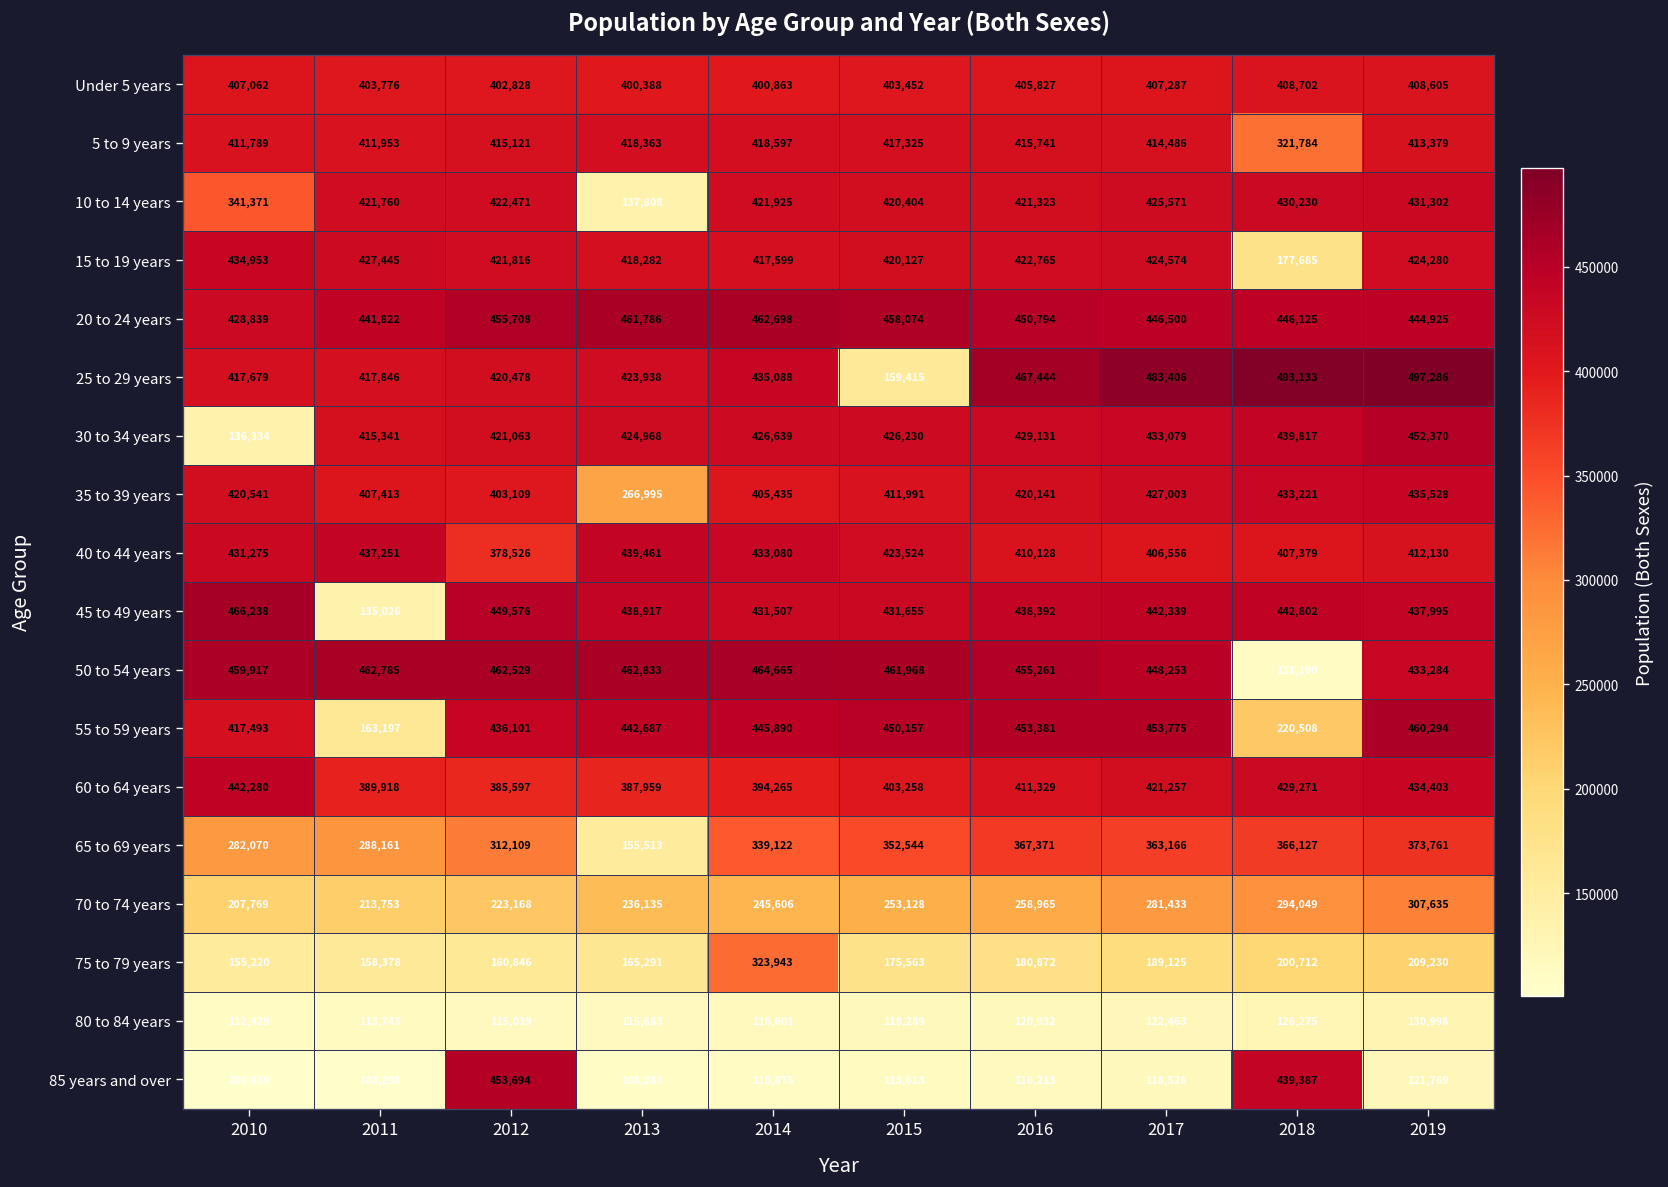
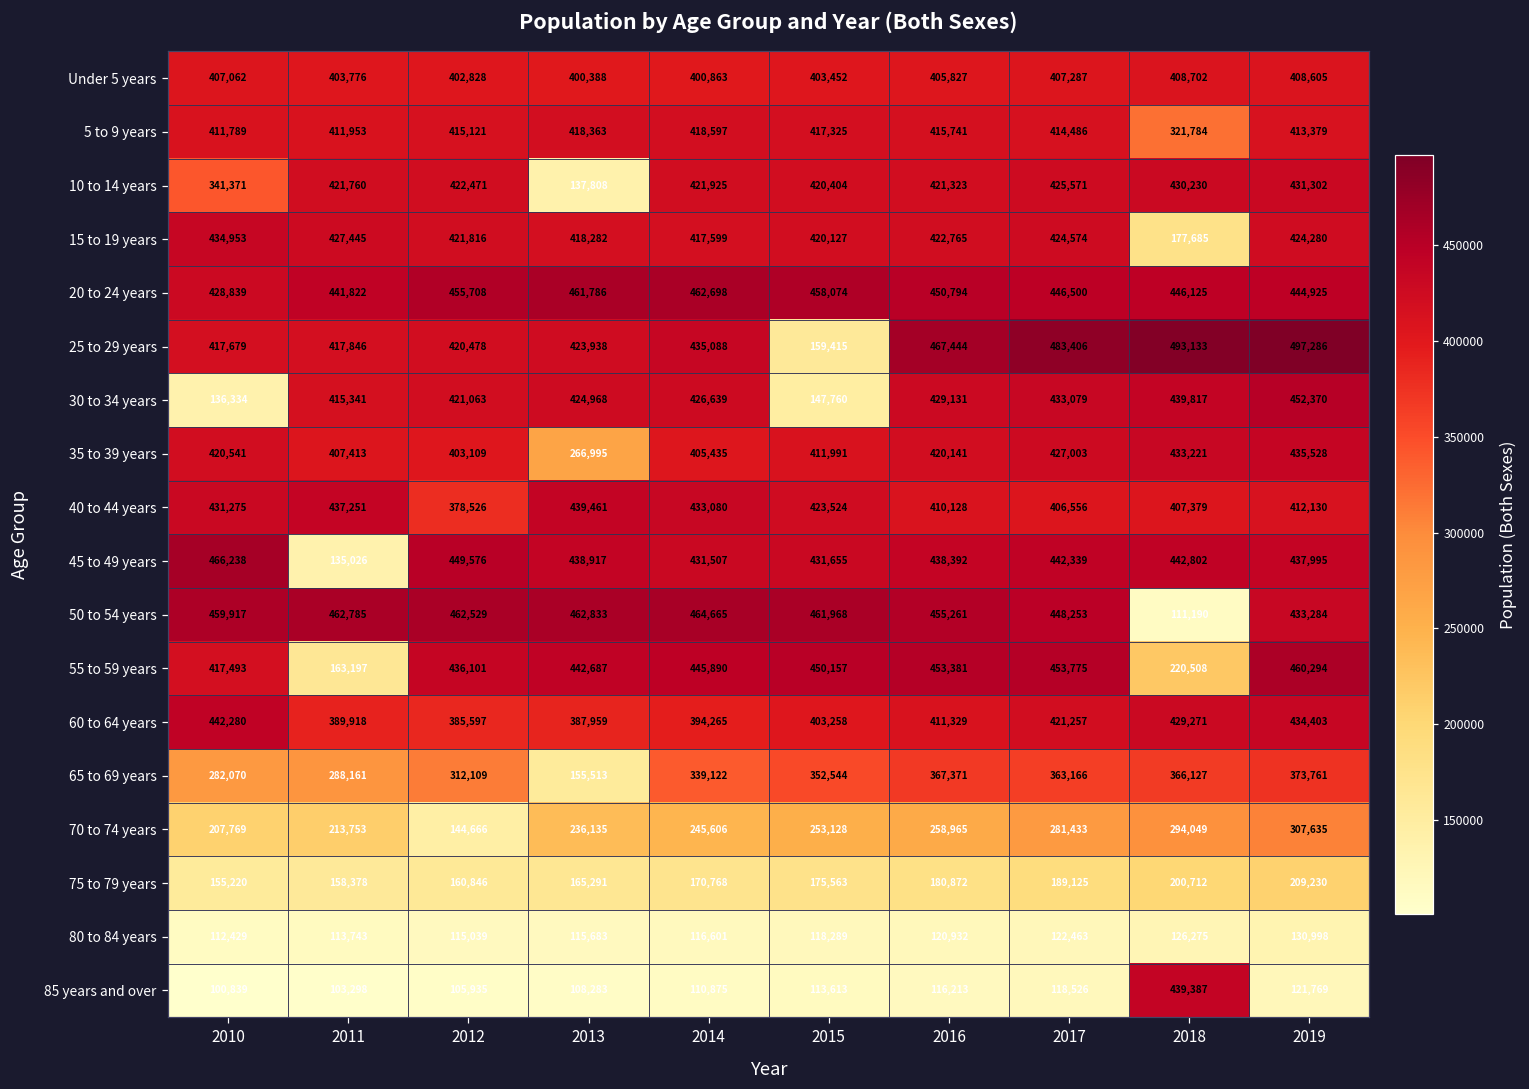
  {
    "Under 5 years": {
      "2010": "407,062",
      "2011": "403,776",
      "2012": "402,828",
      "2013": "400,388",
      "2014": "400,863",
      "2015": "403,452",
      "2016": "405,827",
      "2017": "407,287",
      "2018": "408,702",
      "2019": "408,605"
    },
    "5 to 9 years": {
      "2010": "411,789",
      "2011": "411,953",
      "2012": "415,121",
      "2013": "418,363",
      "2014": "418,597",
      "2015": "417,325",
      "2016": "415,741",
      "2017": "414,486",
      "2018": "321,784",
      "2019": "413,379"
    },
    "10 to 14 years": {
      "2010": "341,371",
      "2011": "421,760",
      "2012": "422,471",
      "2013": "137,808",
      "2014": "421,925",
      "2015": "420,404",
      "2016": "421,323",
      "2017": "425,571",
      "2018": "430,230",
      "2019": "431,302"
    },
    "15 to 19 years": {
      "2010": "434,953",
      "2011": "427,445",
      "2012": "421,816",
      "2013": "418,282",
      "2014": "417,599",
      "2015": "420,127",
      "2016": "422,765",
      "2017": "424,574",
      "2018": "177,685",
      "2019": "424,280"
    },
    "20 to 24 years": {
      "2010": "428,839",
      "2011": "441,822",
      "2012": "455,708",
      "2013": "461,786",
      "2014": "462,698",
      "2015": "458,074",
      "2016": "450,794",
      "2017": "446,500",
      "2018": "446,125",
      "2019": "444,925"
    },
    "25 to 29 years": {
      "2010": "417,679",
      "2011": "417,846",
      "2012": "420,478",
      "2013": "423,938",
      "2014": "435,088",
      "2015": "159,415",
      "2016": "467,444",
      "2017": "483,406",
      "2018": "493,133",
      "2019": "497,286"
    },
    "30 to 34 years": {
      "2010": "136,334",
      "2011": "415,341",
      "2012": "421,063",
      "2013": "424,968",
      "2014": "426,639",
-     "2015": "426,230",
+     "2015": "147,760",
      "2016": "429,131",
      "2017": "433,079",
      "2018": "439,817",
      "2019": "452,370"
    },
    "35 to 39 years": {
      "2010": "420,541",
      "2011": "407,413",
      "2012": "403,109",
      "2013": "266,995",
      "2014": "405,435",
      "2015": "411,991",
      "2016": "420,141",
      "2017": "427,003",
      "2018": "433,221",
      "2019": "435,528"
    },
    "40 to 44 years": {
      "2010": "431,275",
      "2011": "437,251",
      "2012": "378,526",
      "2013": "439,461",
      "2014": "433,080",
      "2015": "423,524",
      "2016": "410,128",
      "2017": "406,556",
      "2018": "407,379",
      "2019": "412,130"
    },
    "45 to 49 years": {
      "2010": "466,238",
      "2011": "135,026",
      "2012": "449,576",
      "2013": "438,917",
      "2014": "431,507",
      "2015": "431,655",
      "2016": "438,392",
      "2017": "442,339",
      "2018": "442,802",
      "2019": "437,995"
    },
    "50 to 54 years": {
      "2010": "459,917",
      "2011": "462,785",
      "2012": "462,529",
      "2013": "462,833",
      "2014": "464,665",
      "2015": "461,968",
      "2016": "455,261",
      "2017": "448,253",
      "2018": "111,190",
      "2019": "433,284"
    },
    "55 to 59 years": {
      "2010": "417,493",
      "2011": "163,197",
      "2012": "436,101",
      "2013": "442,687",
      "2014": "445,890",
      "2015": "450,157",
      "2016": "453,381",
      "2017": "453,775",
      "2018": "220,508",
      "2019": "460,294"
    },
    "60 to 64 years": {
      "2010": "442,280",
      "2011": "389,918",
      "2012": "385,597",
      "2013": "387,959",
      "2014": "394,265",
      "2015": "403,258",
      "2016": "411,329",
      "2017": "421,257",
      "2018": "429,271",
      "2019": "434,403"
    },
    "65 to 69 years": {
      "2010": "282,070",
      "2011": "288,161",
      "2012": "312,109",
      "2013": "155,513",
      "2014": "339,122",
      "2015": "352,544",
      "2016": "367,371",
      "2017": "363,166",
      "2018": "366,127",
      "2019": "373,761"
    },
    "70 to 74 years": {
      "2010": "207,769",
      "2011": "213,753",
-     "2012": "223,168",
+     "2012": "144,666",
      "2013": "236,135",
      "2014": "245,606",
      "2015": "253,128",
      "2016": "258,965",
      "2017": "281,433",
      "2018": "294,049",
      "2019": "307,635"
    },
    "75 to 79 years": {
      "2010": "155,220",
      "2011": "158,378",
      "2012": "160,846",
      "2013": "165,291",
-     "2014": "323,943",
+     "2014": "170,768",
      "2015": "175,563",
      "2016": "180,872",
      "2017": "189,125",
      "2018": "200,712",
      "2019": "209,230"
    },
    "80 to 84 years": {
      "2010": "112,429",
      "2011": "113,743",
      "2012": "115,039",
      "2013": "115,683",
      "2014": "116,601",
      "2015": "118,289",
      "2016": "120,932",
      "2017": "122,463",
      "2018": "126,275",
      "2019": "130,998"
    },
    "85 years and over": {
      "2010": "100,839",
      "2011": "103,298",
-     "2012": "453,694",
+     "2012": "105,935",
      "2013": "108,283",
      "2014": "110,875",
      "2015": "113,613",
      "2016": "116,213",
      "2017": "118,526",
      "2018": "439,387",
      "2019": "121,769"
    }
  }
